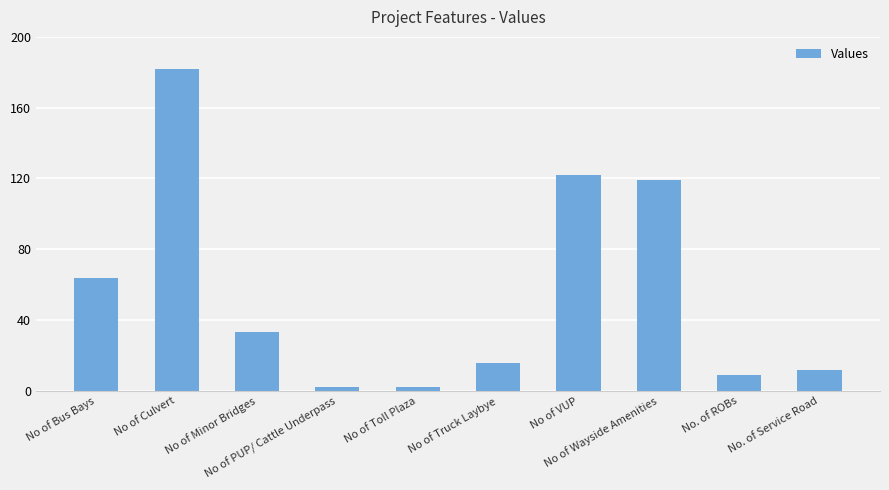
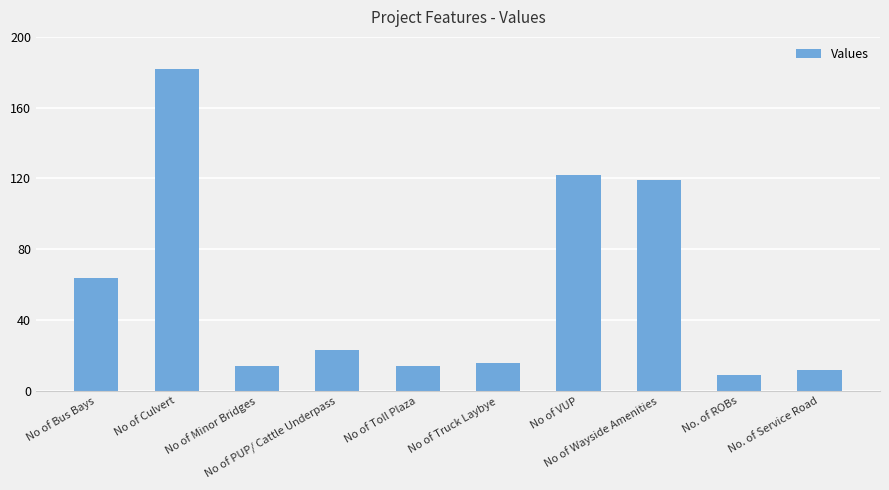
  {
    "No of Bus Bays": 64,
    "No of Culvert": 182,
-   "No of Minor Bridges": 33,
-   "No of PUP/ Cattle Underpass": 2,
-   "No of Toll Plaza": 2,
+   "No of Minor Bridges": 14,
+   "No of PUP/ Cattle Underpass": 23,
+   "No of Toll Plaza": 14,
    "No of Truck Laybye": 16,
    "No of VUP": 122,
    "No of Wayside Amenities": 119,
    "No. of ROBs": 9,
    "No. of Service Road": 12
  }
